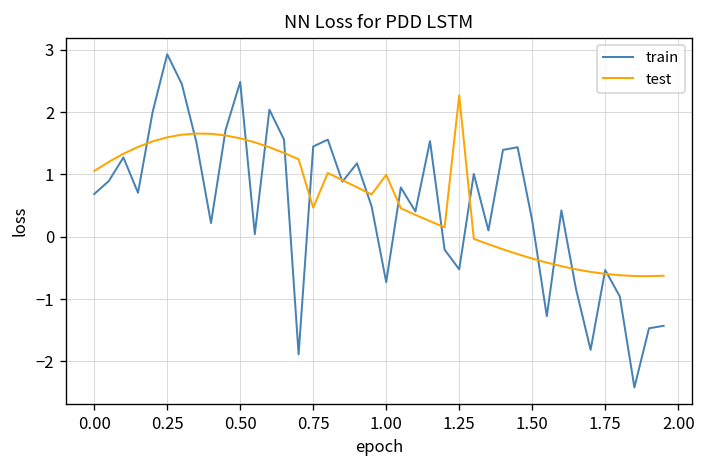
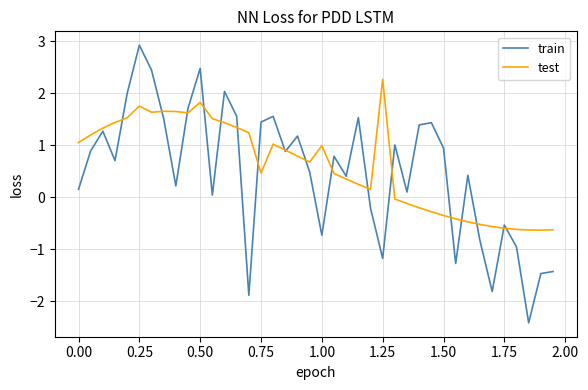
  {
    "train": {
-     "0.00": 0.7,
+     "0.00": 0.2,
      "0.25": 2.9,
      "0.50": 2.5,
      "0.75": 1.4,
      "1.00": -0.7,
-     "1.25": -0.5,
-     "1.50": 0.3,
+     "1.25": -1.2,
+     "1.50": 0.9,
      "1.75": -0.5
    },
    "test": {
      "0.00": 1.1,
-     "0.25": 1.6,
-     "0.50": 1.6,
+     "0.25": 1.8,
+     "0.50": 1.8,
      "0.75": 0.5,
      "1.00": 1.0,
      "1.25": 2.3,
      "1.50": -0.4,
      "1.75": -0.6
    }
  }
